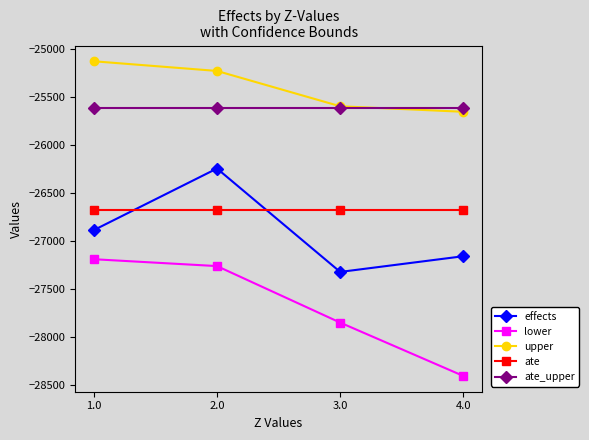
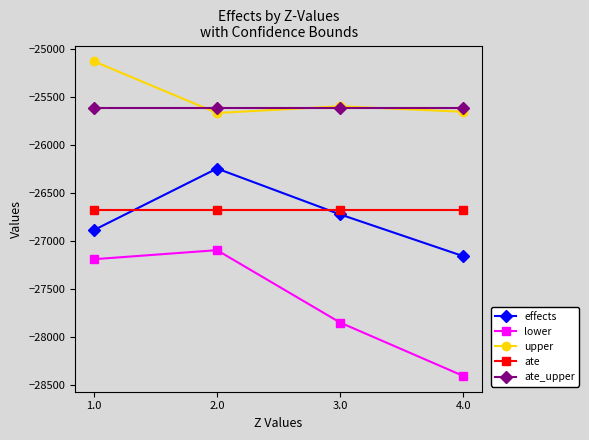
  {
    "effects": {
      "1.0": -26900,
      "2.0": -26200,
-     "3.0": -27300,
+     "3.0": -26700,
      "4.0": -27200
    },
    "lower": {
      "1.0": -27200,
-     "2.0": -27300,
+     "2.0": -27100,
      "3.0": -27800,
      "4.0": -28400
    },
    "upper": {
      "1.0": -25100,
-     "2.0": -25200,
+     "2.0": -25700,
      "4.0": -25700
    },
    "ate": {
      "1.0": -26700,
      "2.0": -26700,
      "3.0": -26700,
      "4.0": -26700
    },
    "ate_upper": {
      "1.0": -25600,
      "2.0": -25600,
      "4.0": -25600
    }
  }
